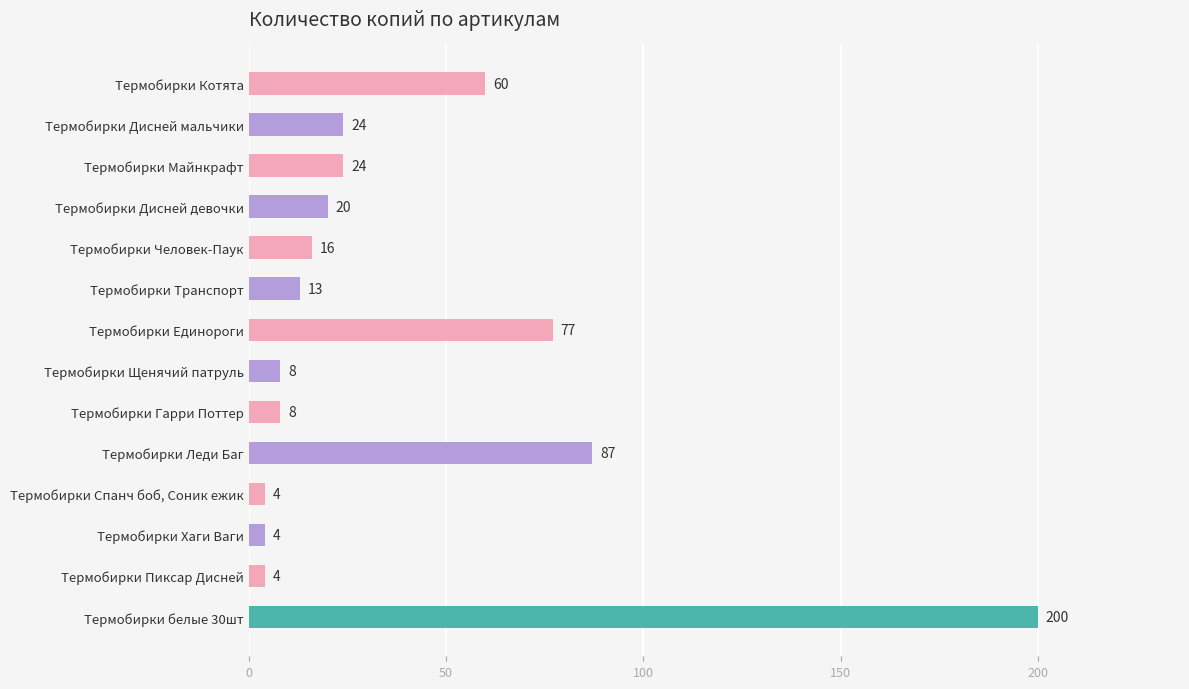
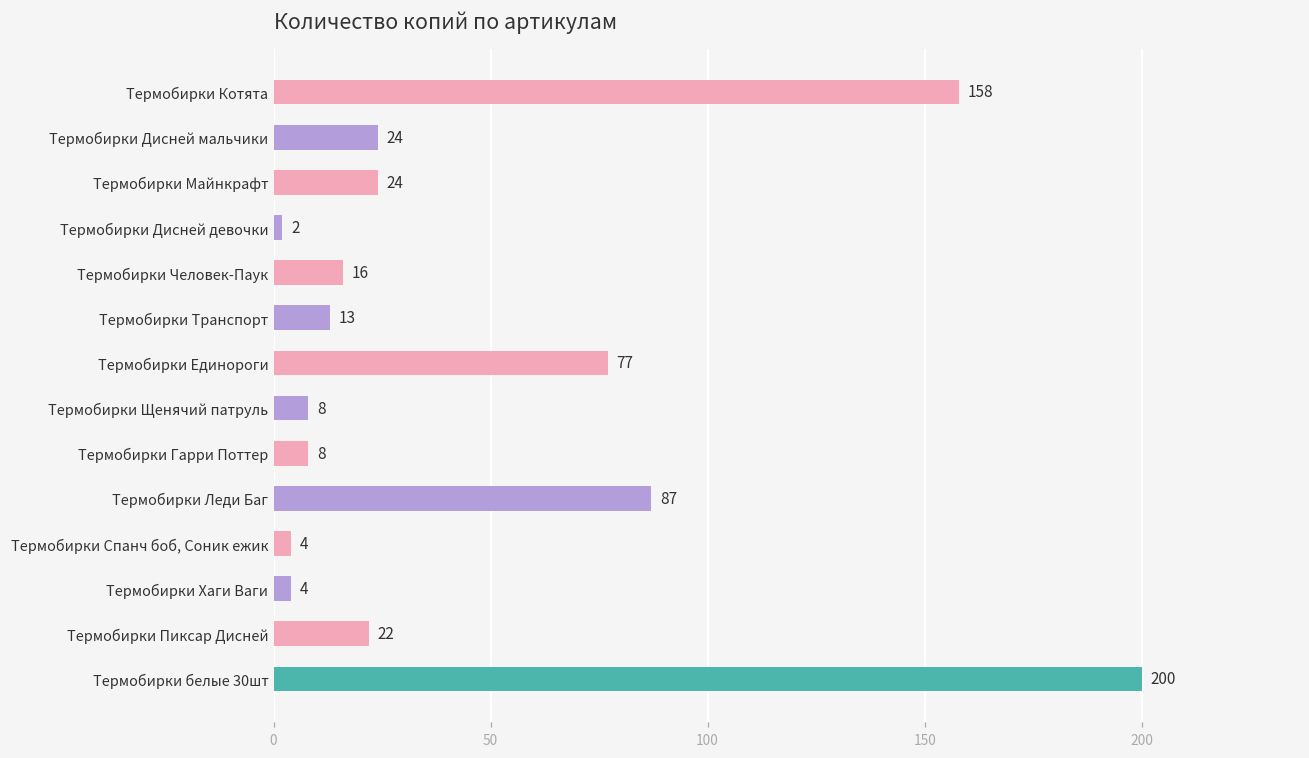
  {
-   "Термобирки Котята": 60,
+   "Термобирки Котята": 158,
    "Термобирки Дисней мальчики": 24,
    "Термобирки Майнкрафт": 24,
-   "Термобирки Дисней девочки": 20,
+   "Термобирки Дисней девочки": 2,
    "Термобирки Человек-Паук": 16,
    "Термобирки Транспорт": 13,
    "Термобирки Единороги": 77,
    "Термобирки Щенячий патруль": 8,
    "Термобирки Гарри Поттер": 8,
    "Термобирки Леди Баг": 87,
    "Термобирки Спанч боб, Соник ежик": 4,
    "Термобирки Хаги Ваги": 4,
-   "Термобирки Пиксар Дисней": 4,
+   "Термобирки Пиксар Дисней": 22,
    "Термобирки белые 30шт": 200
  }
